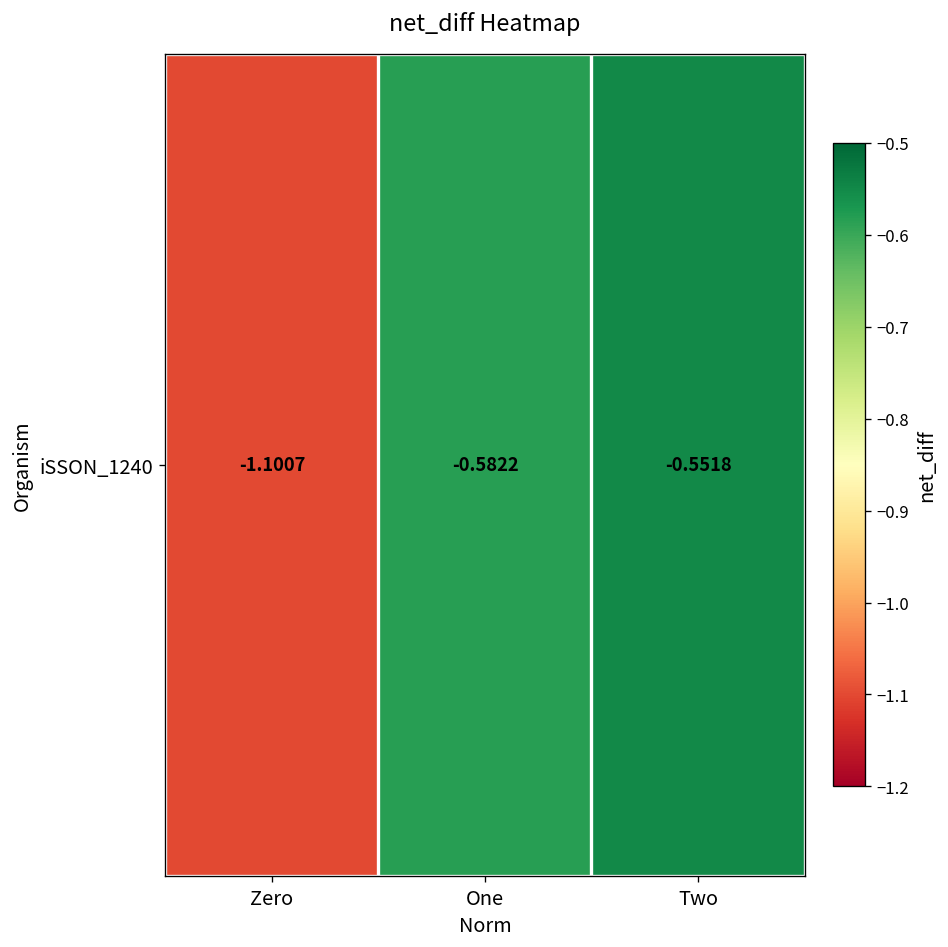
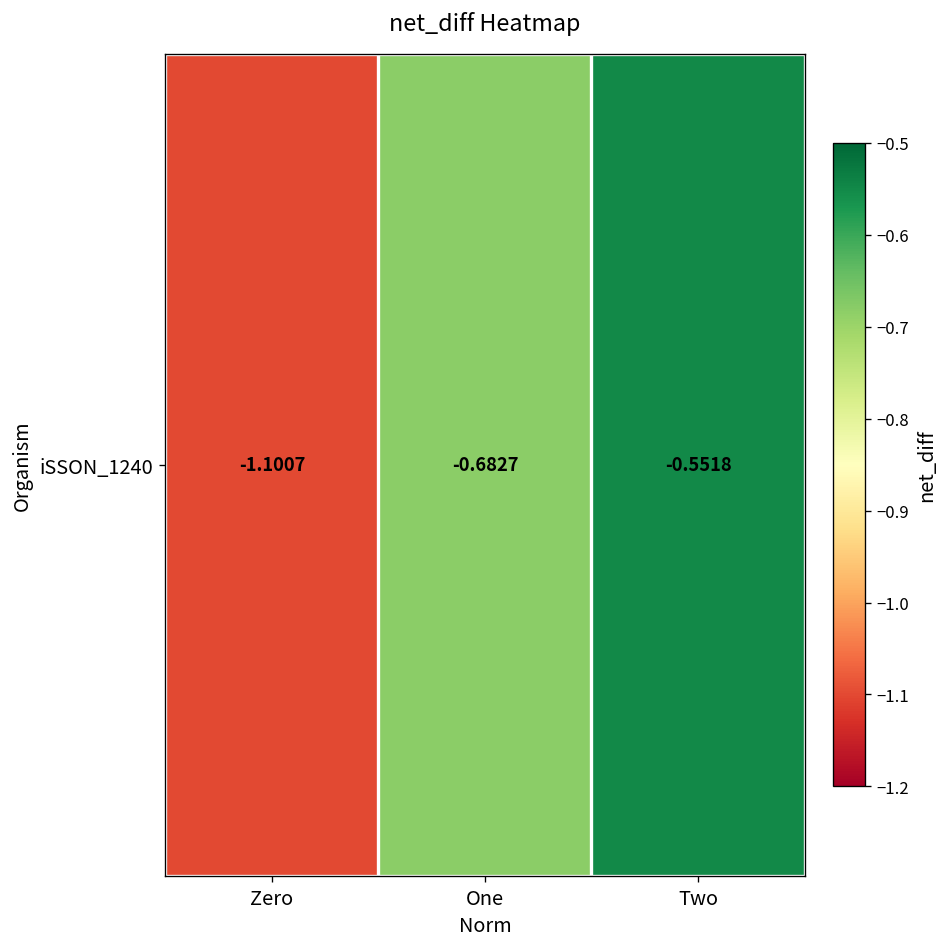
  {
    "iSSON_1240": {
      "Zero": -1.1007,
-     "One": -0.5822,
+     "One": -0.6827,
      "Two": -0.5518
    }
  }
